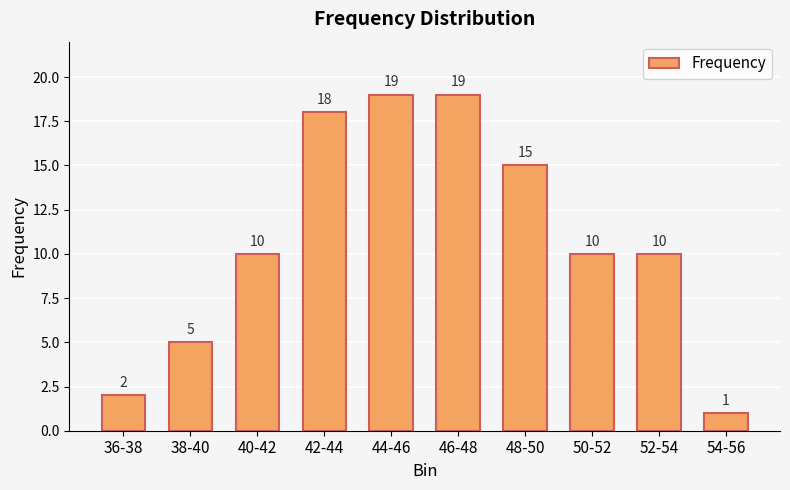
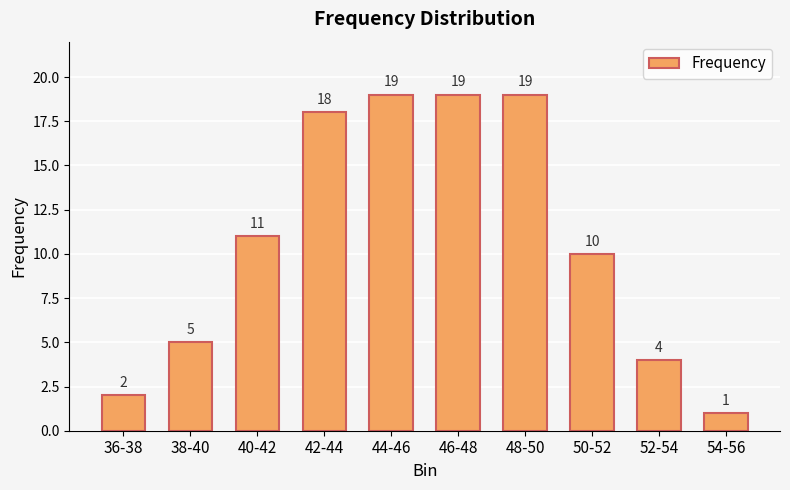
  {
    "36-38": 2,
    "38-40": 5,
-   "40-42": 10,
+   "40-42": 11,
    "42-44": 18,
    "44-46": 19,
    "46-48": 19,
-   "48-50": 15,
+   "48-50": 19,
    "50-52": 10,
-   "52-54": 10,
+   "52-54": 4,
    "54-56": 1
  }
